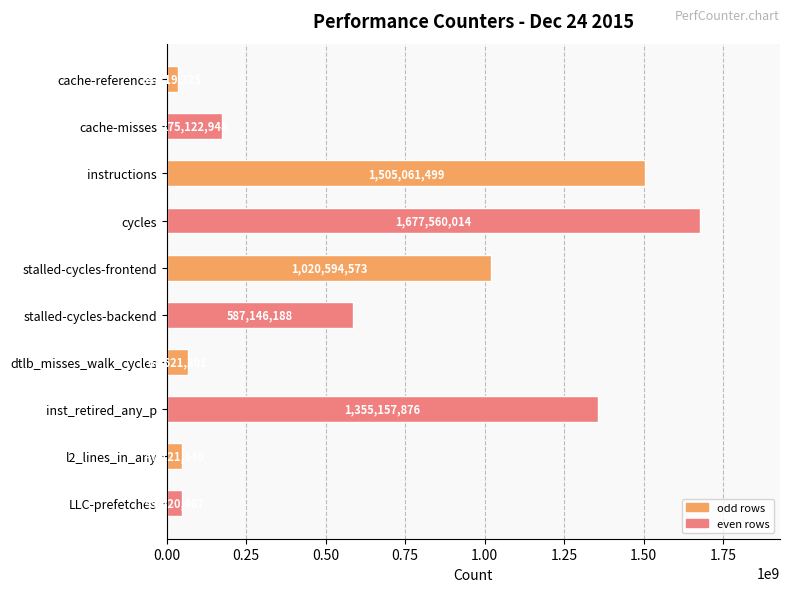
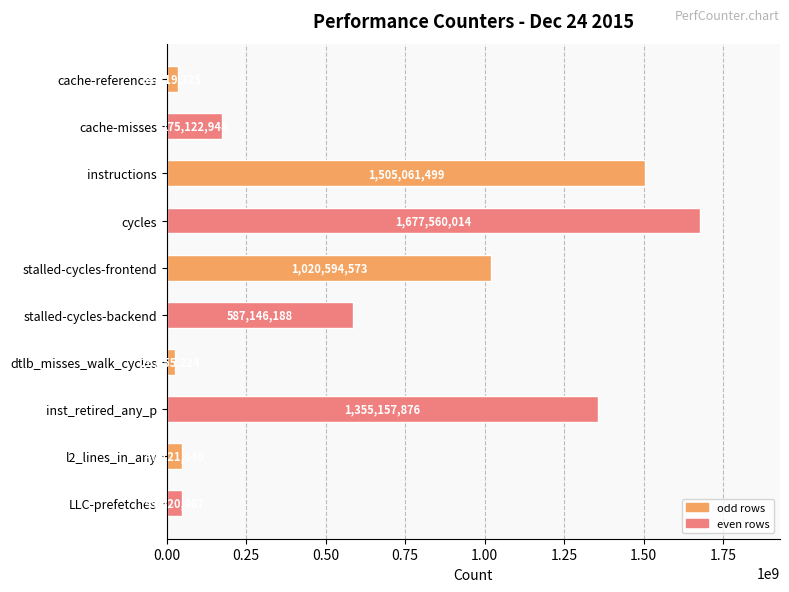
  {
    "cache-references": 30000000,
-   "dtlb_misses_walk_cycles": 70000000,
+   "dtlb_misses_walk_cycles": 30000000,
    "l2_lines_in_any": 50000000,
    "LLC-prefetches": 50000000
  }
